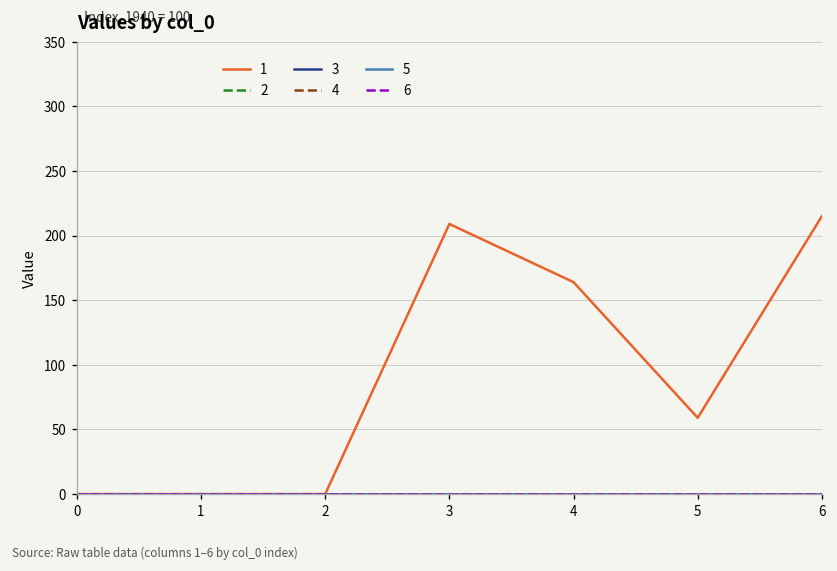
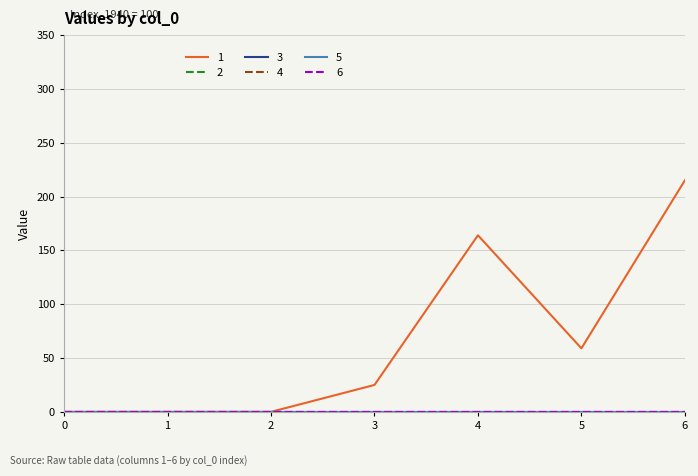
  {
    "1": {
-     "3": 209,
+     "3": 25,
      "4": 164,
      "5": 59,
      "6": 215
    },
    "6": {
      "3": 0,
      "4": 0,
      "5": 0,
      "6": 0
    }
  }
